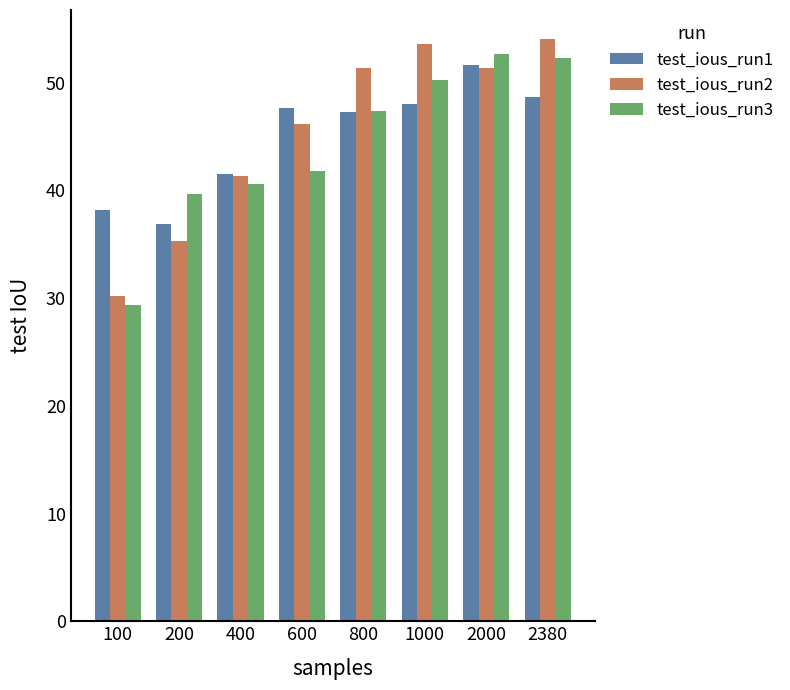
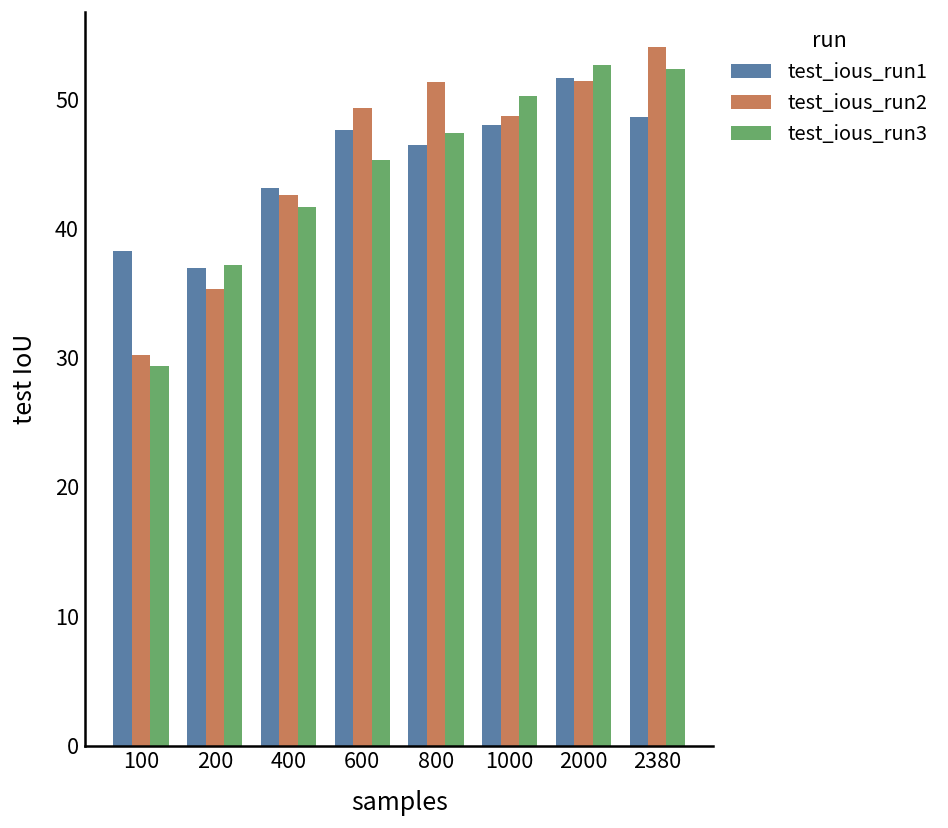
  {
    "test_ious_run1": {
      "100": 38.2,
      "200": 36.9,
-     "400": 41.5,
+     "400": 43.2,
      "600": 47.6,
-     "800": 47.2,
+     "800": 46.4,
      "1000": 48.0,
      "2000": 51.6,
      "2380": 48.6
    },
    "test_ious_run2": {
      "100": 30.2,
      "200": 35.3,
-     "400": 41.3,
-     "600": 46.2,
+     "400": 42.6,
+     "600": 49.3,
      "800": 51.3,
-     "1000": 53.6,
+     "1000": 48.7,
      "2000": 51.4,
      "2380": 54.0
    },
    "test_ious_run3": {
      "100": 29.3,
-     "200": 39.6,
-     "400": 40.6,
-     "600": 41.8,
+     "200": 37.2,
+     "400": 41.6,
+     "600": 45.3,
      "800": 47.4,
      "1000": 50.2,
      "2000": 52.6,
      "2380": 52.3
    }
  }
